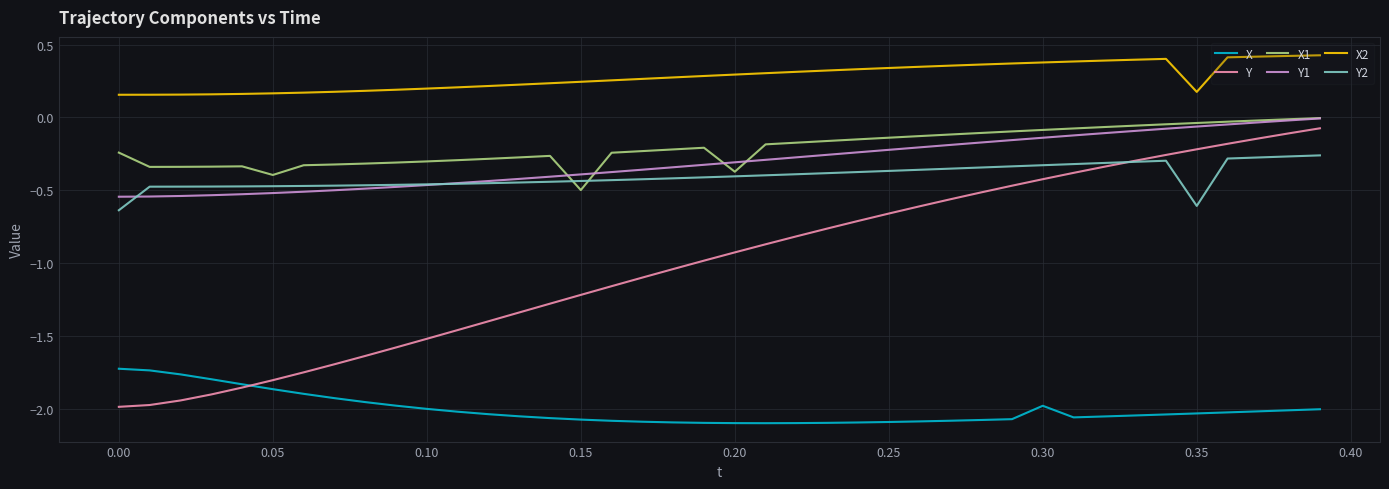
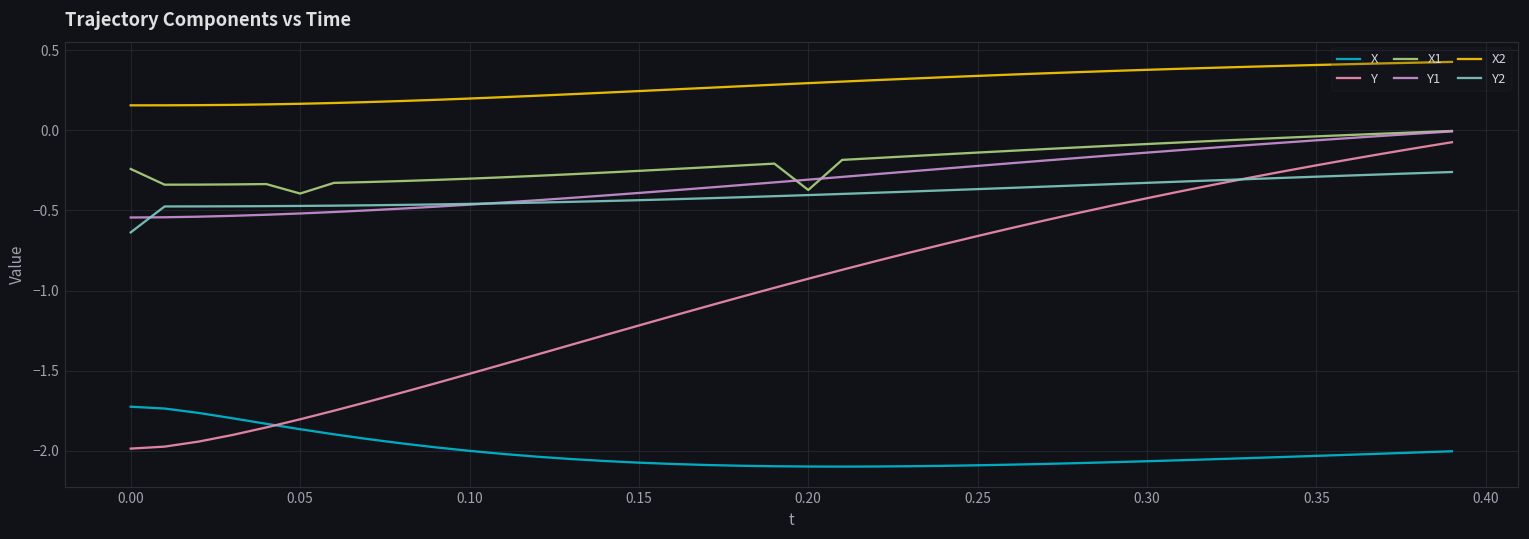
  {
    "X": {
      "0.00": -1.72,
      "0.05": -1.87,
      "0.10": -2.00,
      "0.15": -2.07,
      "0.20": -2.10,
      "0.25": -2.09,
-     "0.30": -1.98,
+     "0.30": -2.06,
      "0.35": -2.03
    },
    "X1": {
      "0.00": -0.24,
      "0.05": -0.39,
      "0.10": -0.30,
-     "0.15": -0.50,
+     "0.15": -0.25,
      "0.20": -0.37,
      "0.25": -0.14,
      "0.30": -0.09,
      "0.35": -0.04
    },
    "X2": {
      "0.00": 0.16,
      "0.05": 0.17,
      "0.10": 0.20,
      "0.15": 0.25,
      "0.20": 0.29,
      "0.25": 0.34,
      "0.30": 0.38,
-     "0.35": 0.18
+     "0.35": 0.41
    },
    "Y2": {
      "0.00": -0.64,
      "0.05": -0.47,
      "0.15": -0.44,
      "0.20": -0.40,
      "0.25": -0.37,
      "0.30": -0.33,
-     "0.35": -0.61
+     "0.35": -0.29
    }
  }
